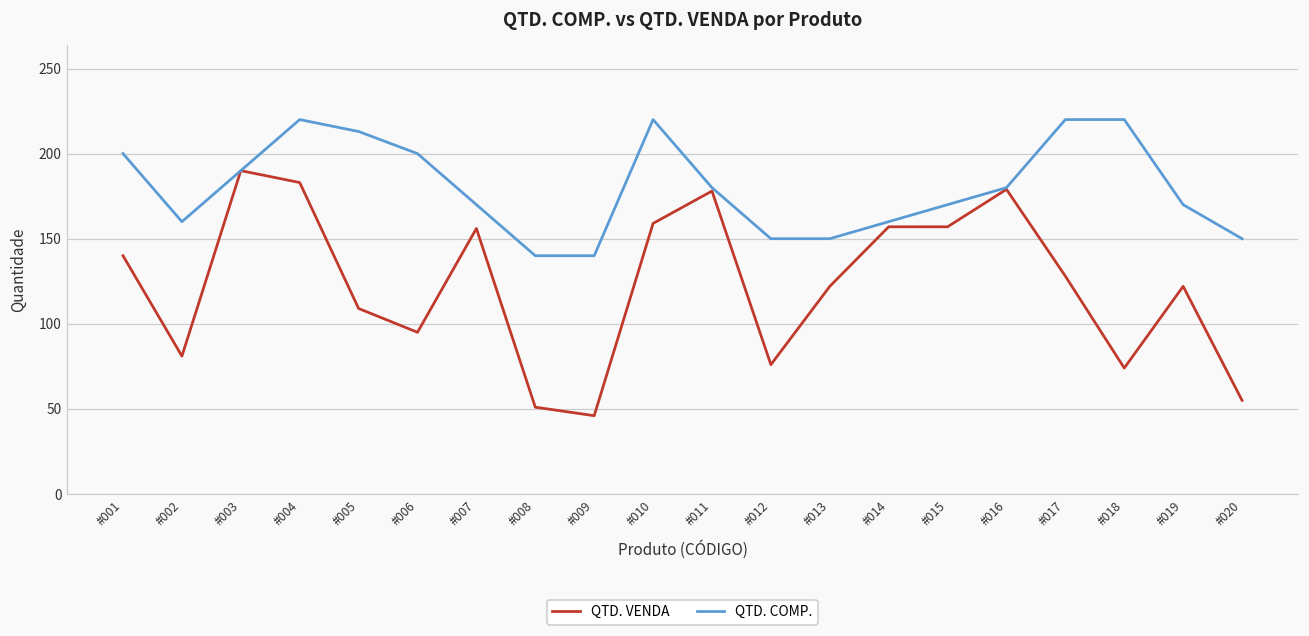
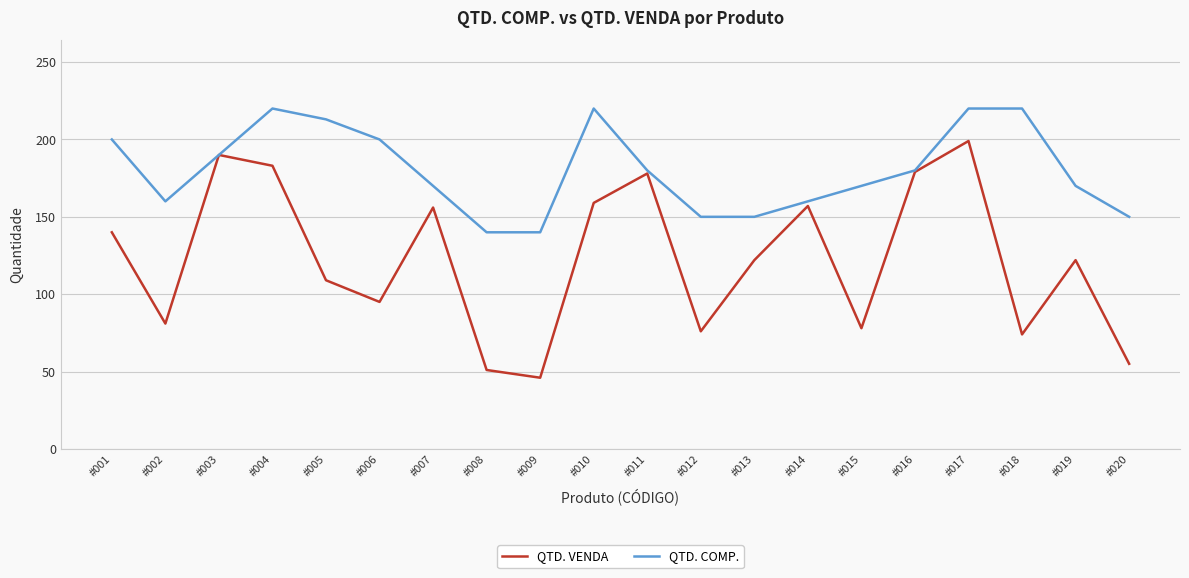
  {
    "QTD. VENDA": {
      "#001": 140,
      "#002": 81,
      "#004": 183,
      "#005": 109,
      "#006": 95,
      "#007": 156,
      "#008": 51,
      "#009": 46,
      "#010": 159,
      "#011": 178,
      "#012": 76,
      "#013": 122,
      "#014": 157,
-     "#015": 157,
-     "#017": 128,
+     "#015": 78,
+     "#017": 199,
      "#018": 74,
      "#019": 122,
      "#020": 55
    },
    "QTD. COMP.": {
      "#001": 200,
      "#002": 160,
      "#004": 220,
      "#005": 213,
      "#006": 200,
      "#007": 170,
      "#008": 140,
      "#009": 140,
      "#010": 220,
      "#011": 180,
      "#012": 150,
      "#013": 150,
      "#014": 160,
      "#015": 170,
      "#017": 220,
      "#018": 220,
      "#019": 170,
      "#020": 150
    }
  }
